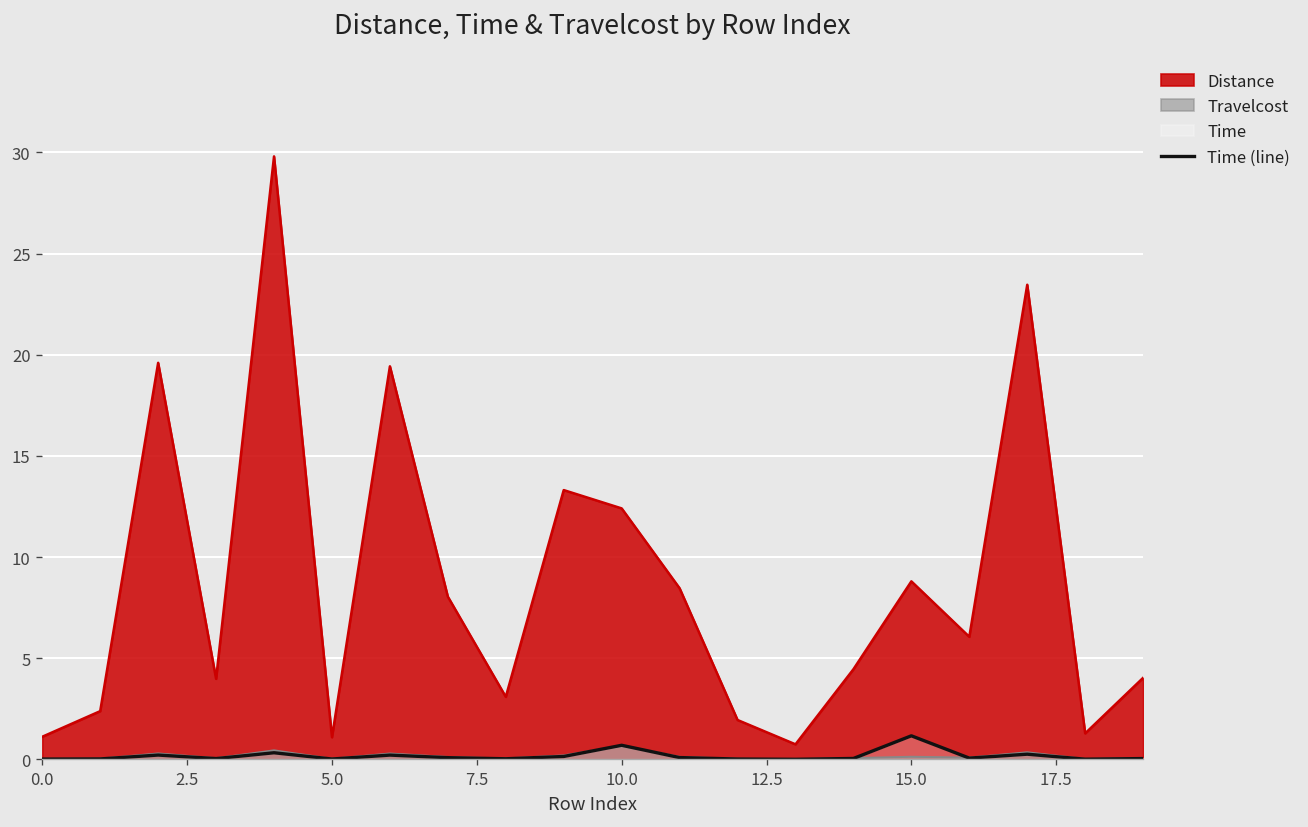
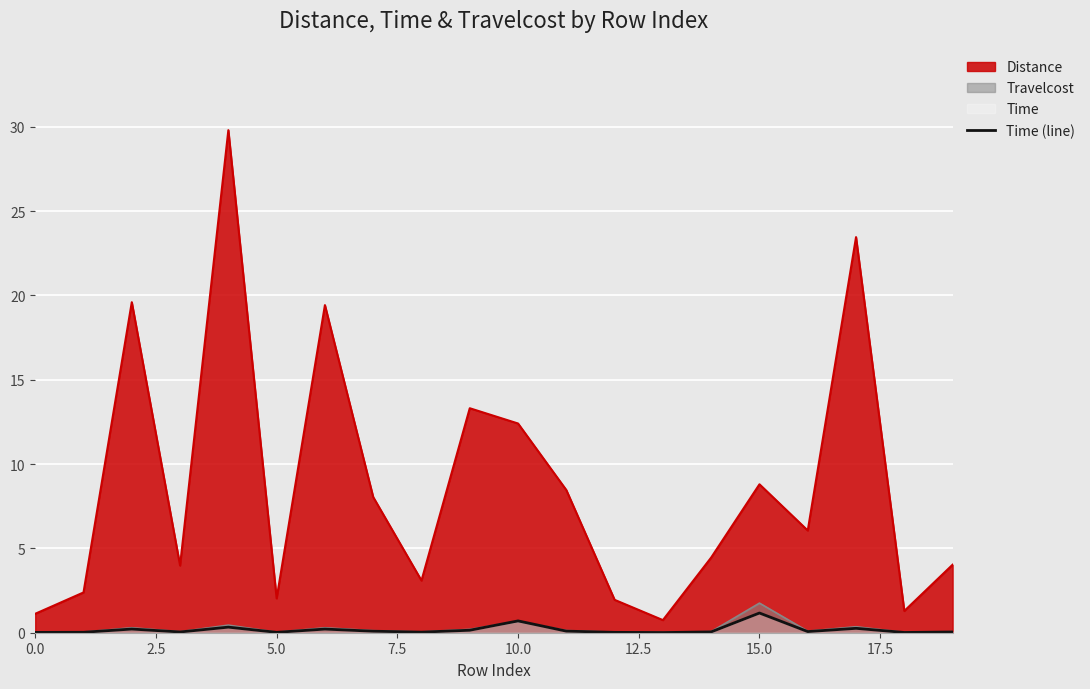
  {
    "Distance": {
      "0.0": 1.1,
-     "5.0": 1.1,
+     "5.0": 2.0,
      "10.0": 12.4,
      "15.0": 8.8
    },
    "Travelcost": {
-     "15.0": 0.1
+     "15.0": 1.8
    },
    "Time": {
      "15.0": 1.2
    }
  }
